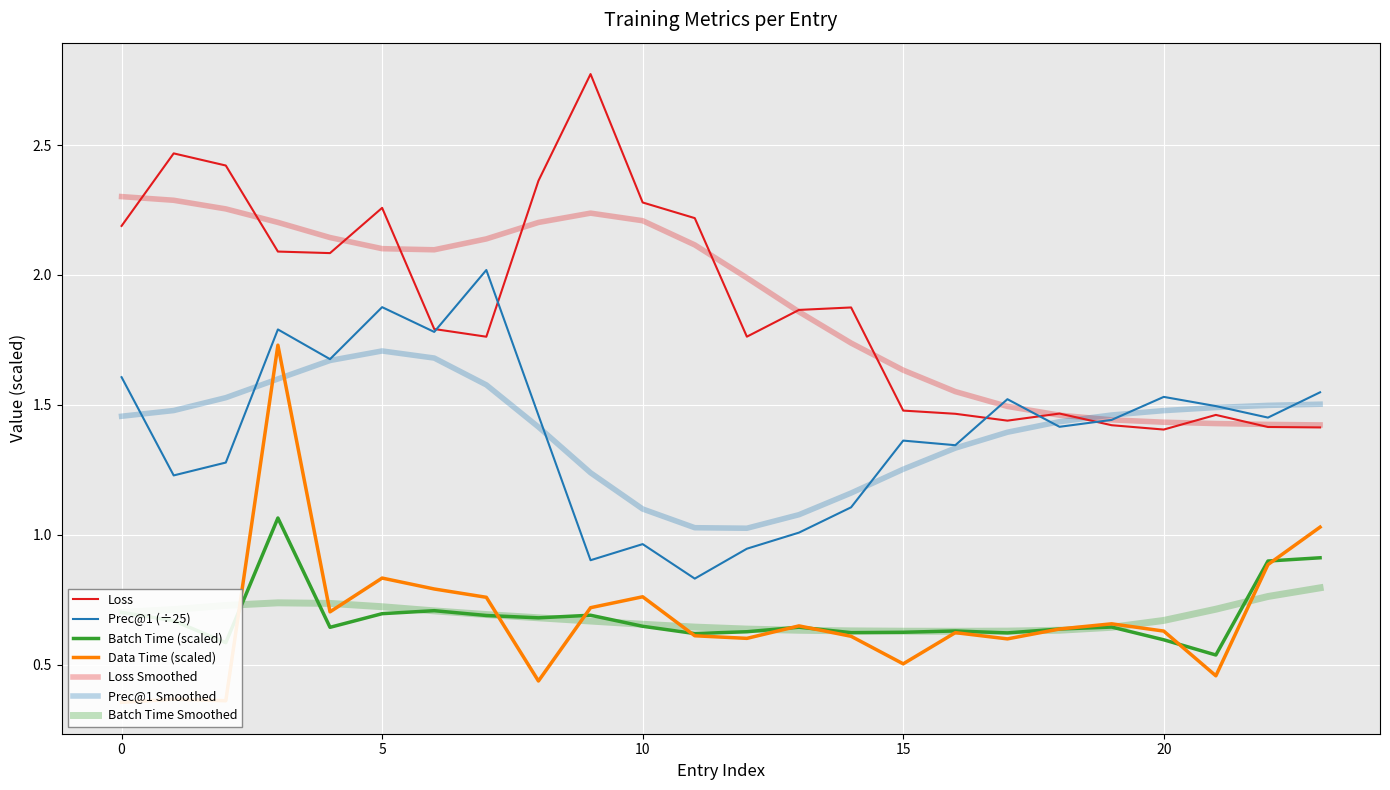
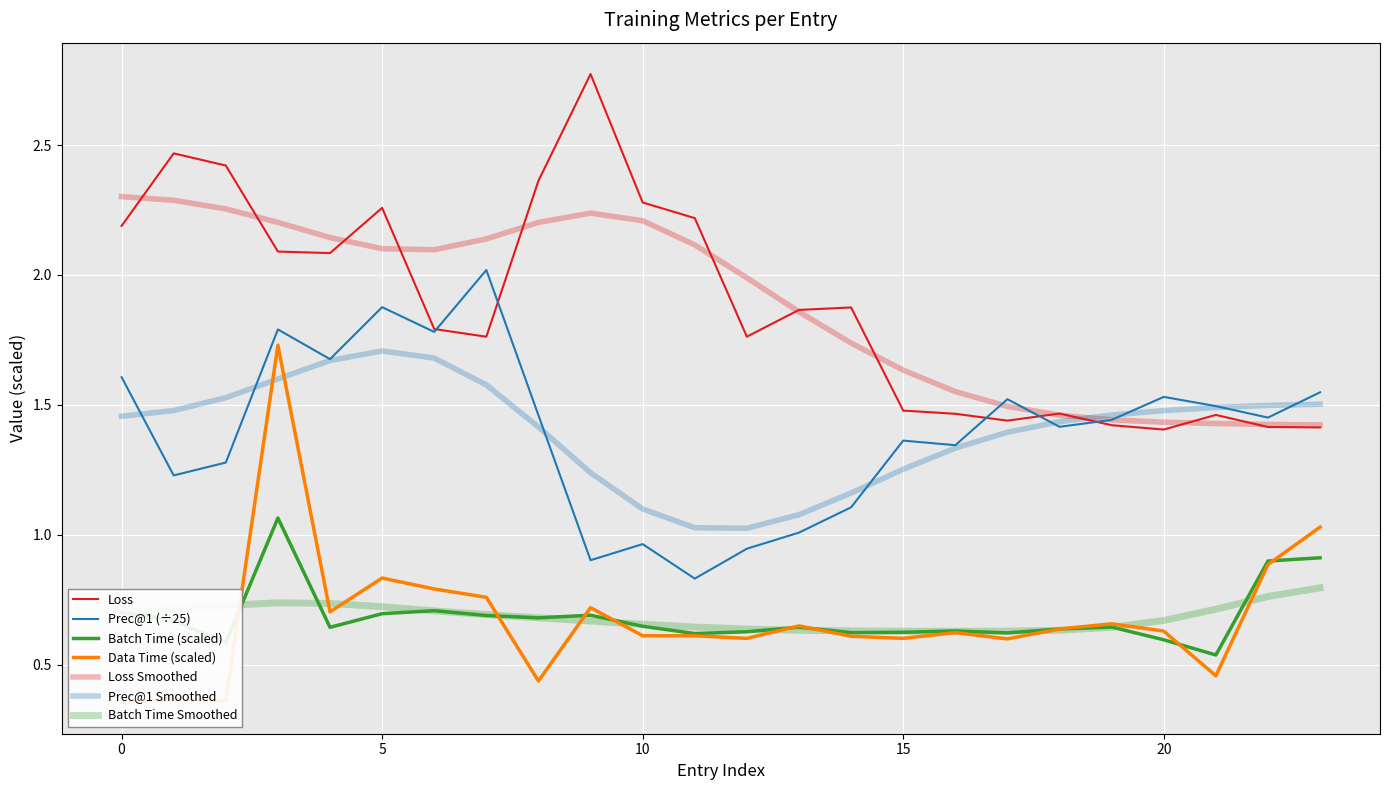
  {
    "Data Time (scaled)": {
      "5": 0.83,
-     "10": 0.76,
-     "15": 0.50,
+     "10": 0.61,
+     "15": 0.60,
      "20": 0.63
    }
  }
